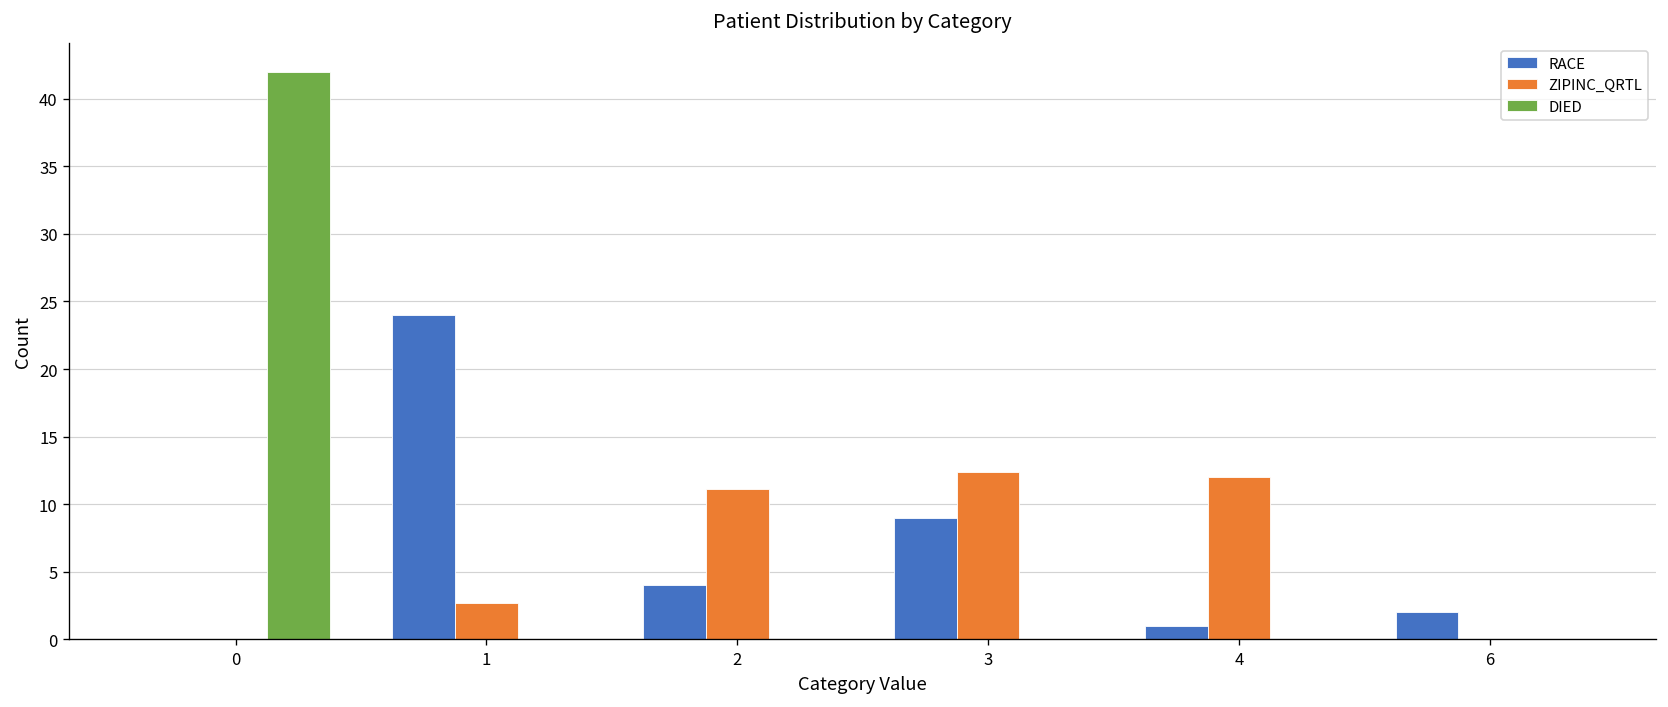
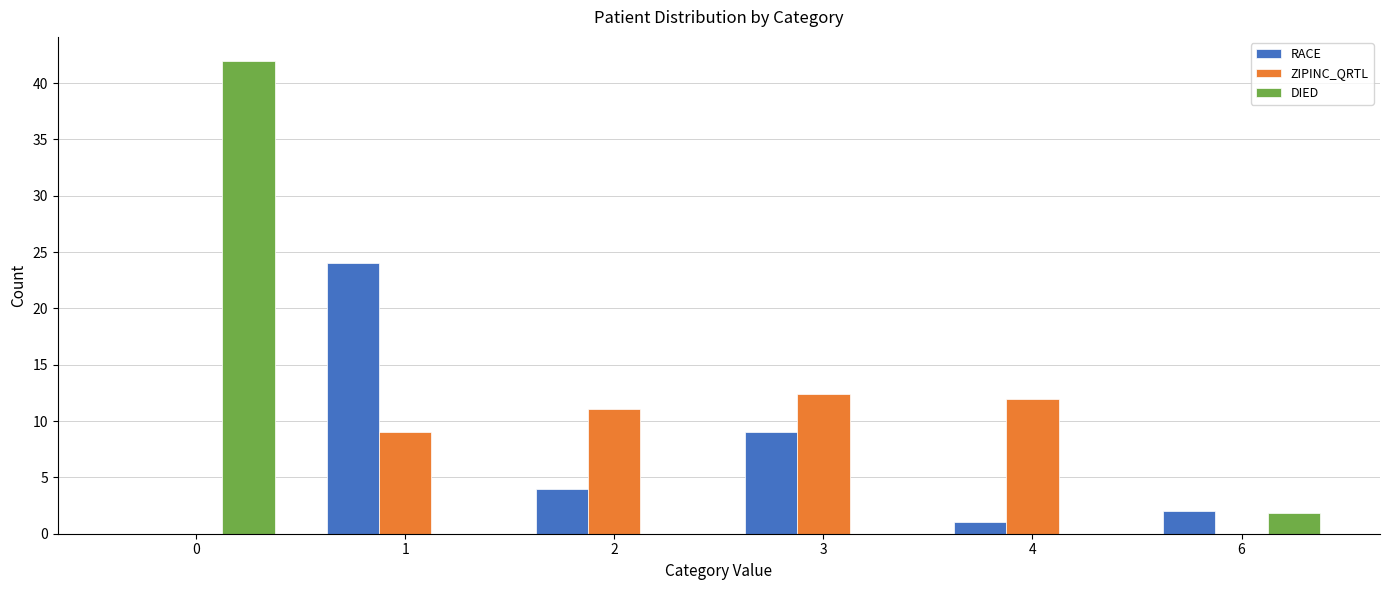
  {
    "RACE": {
      "0": 0.0,
      "1": 24.0,
      "2": 4.0,
      "3": 9.0,
      "4": 1.0,
      "6": 2.0
    },
    "ZIPINC_QRTL": {
      "0": 0.0,
-     "1": 2.7,
+     "1": 9.0,
      "2": 11.1,
      "3": 12.4,
      "4": 12.0,
      "6": 0.0
    },
    "DIED": {
      "0": 42.0,
      "1": 0.0,
      "2": 0.0,
      "3": 0.0,
      "4": 0.0,
-     "6": 0.0
+     "6": 1.8
    }
  }
